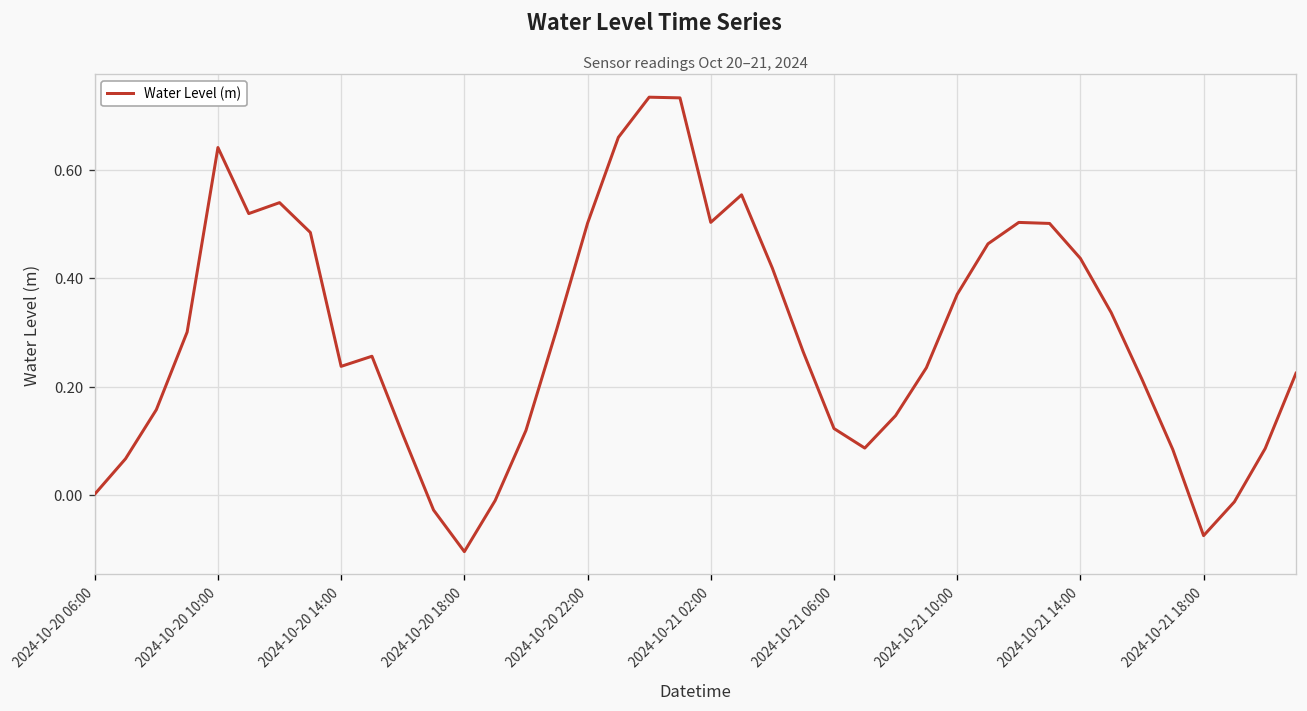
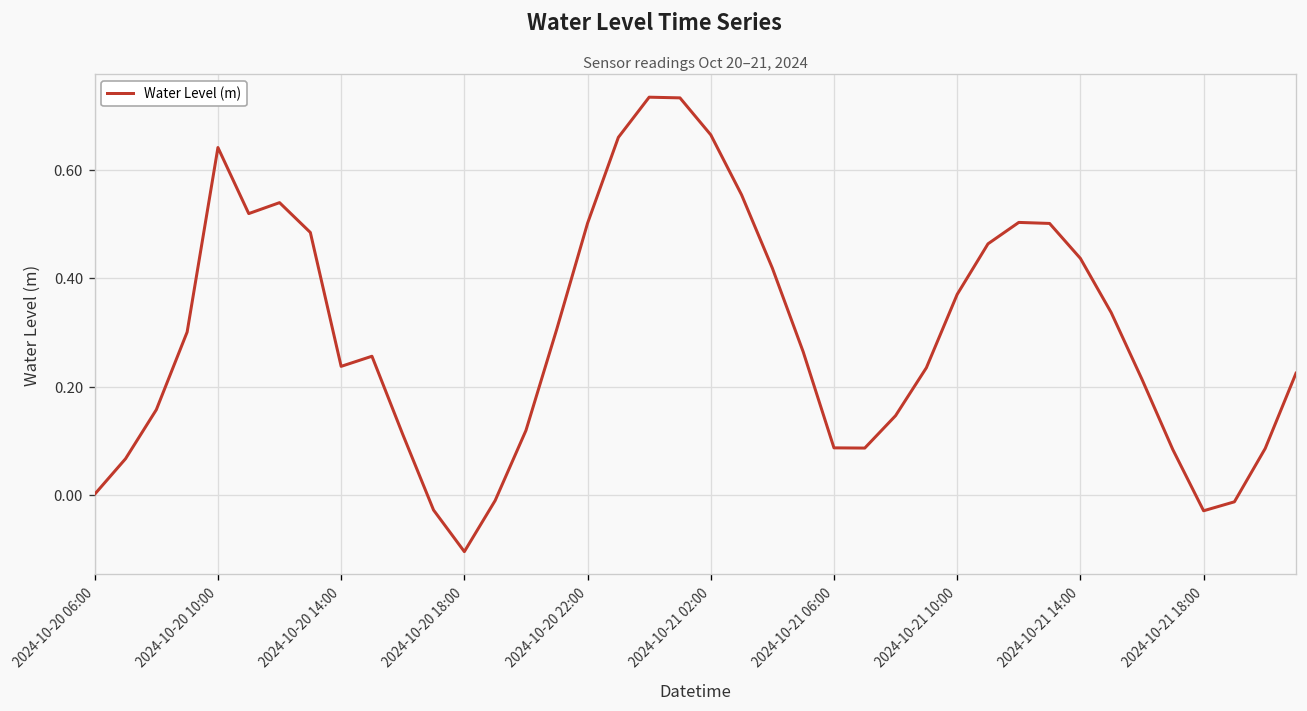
  {
    "2024-10-20 06:00": 0.00,
    "2024-10-20 10:00": 0.64,
    "2024-10-20 14:00": 0.24,
    "2024-10-20 18:00": -0.10,
    "2024-10-20 22:00": 0.50,
-   "2024-10-21 02:00": 0.50,
-   "2024-10-21 06:00": 0.12,
+   "2024-10-21 02:00": 0.66,
+   "2024-10-21 06:00": 0.09,
    "2024-10-21 10:00": 0.37,
    "2024-10-21 14:00": 0.44,
-   "2024-10-21 18:00": -0.07
+   "2024-10-21 18:00": -0.03
  }
